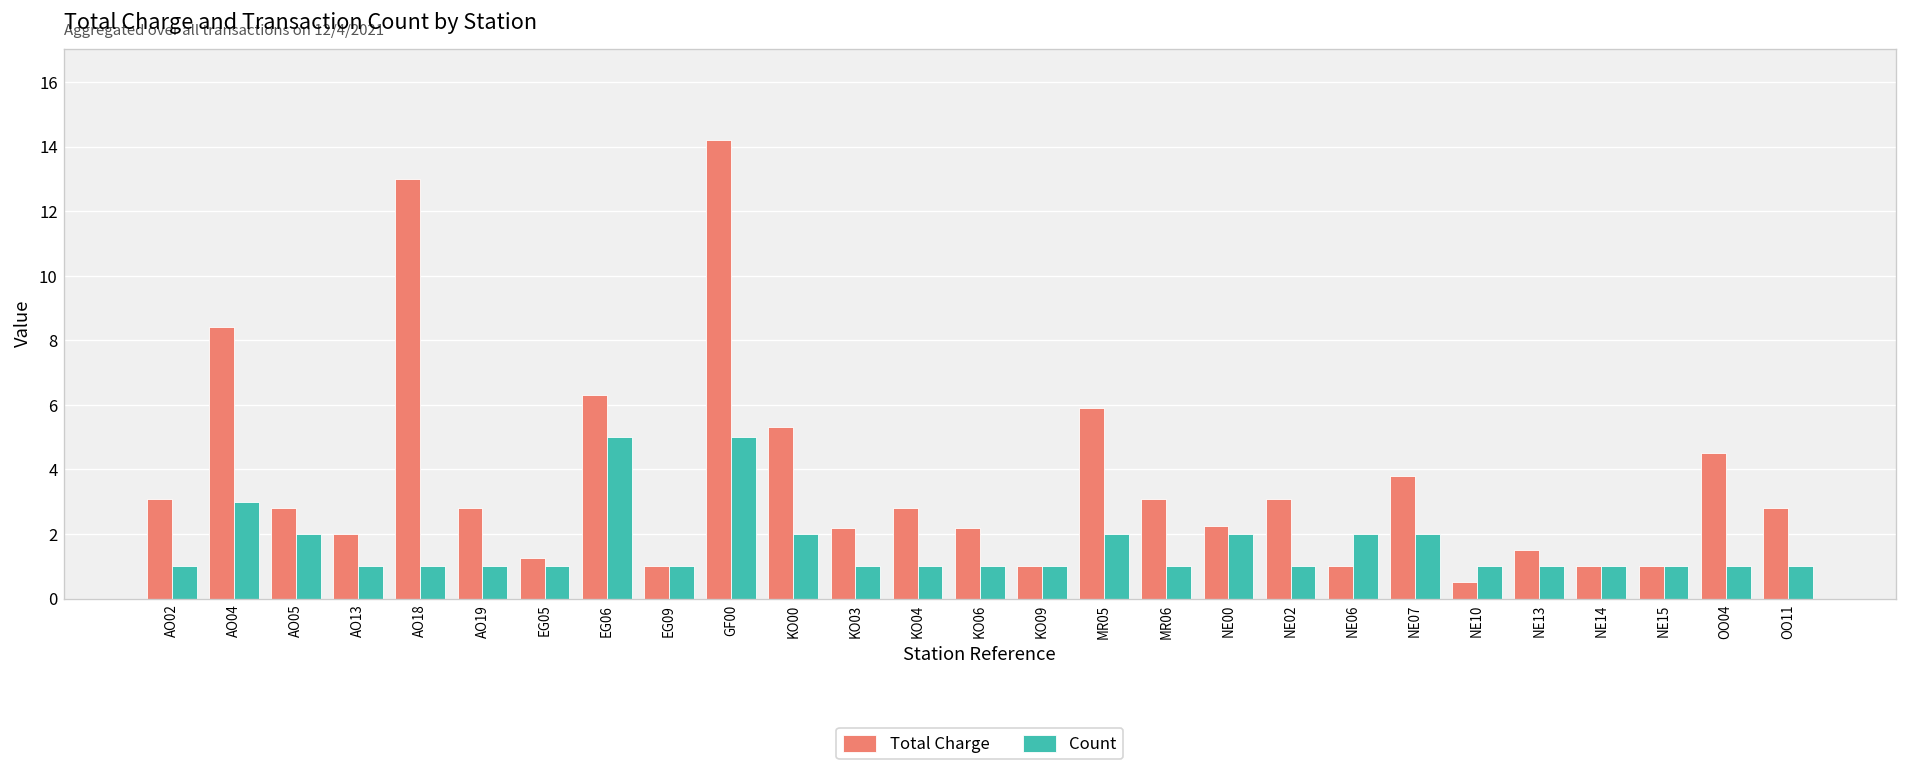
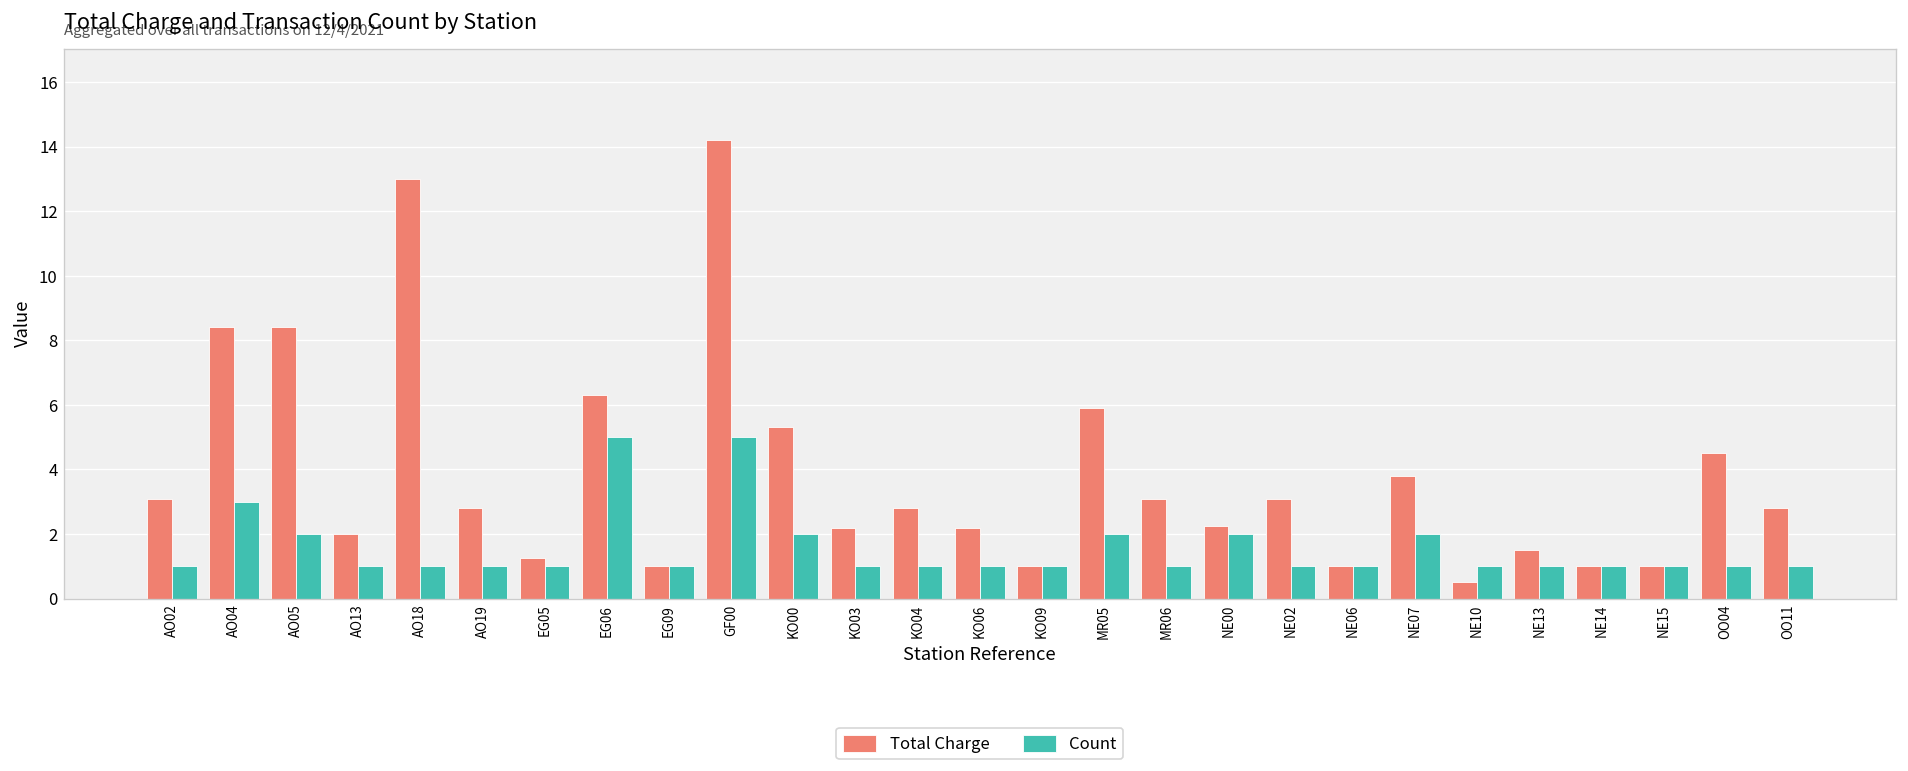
  {
    "Total Charge": {
      "AO02": 3.1,
      "AO04": 8.4,
-     "AO05": 2.8,
+     "AO05": 8.4,
      "AO13": 2.0,
      "AO18": 13.0,
      "AO19": 2.8,
      "EG05": 1.3,
      "EG06": 6.3,
      "EG09": 1.0,
      "GF00": 14.2,
      "KO00": 5.3,
      "KO03": 2.2,
      "KO04": 2.8,
      "KO06": 2.2,
      "KO09": 1.0,
      "MR05": 5.9,
      "MR06": 3.1,
      "NE00": 2.3,
      "NE02": 3.1,
      "NE06": 1.0,
      "NE07": 3.8,
      "NE10": 0.5,
      "NE13": 1.5,
      "NE14": 1.0,
      "NE15": 1.0,
      "OO04": 4.5,
      "OO11": 2.8
    },
    "Count": {
      "AO02": 1,
      "AO04": 3,
      "AO05": 2,
      "AO13": 1,
      "AO18": 1,
      "AO19": 1,
      "EG05": 1,
      "EG06": 5,
      "EG09": 1,
      "GF00": 5,
      "KO00": 2,
      "KO03": 1,
      "KO04": 1,
      "KO06": 1,
      "KO09": 1,
      "MR05": 2,
      "MR06": 1,
      "NE00": 2,
      "NE02": 1,
-     "NE06": 2,
+     "NE06": 1,
      "NE07": 2,
      "NE10": 1,
      "NE13": 1,
      "NE14": 1,
      "NE15": 1,
      "OO04": 1,
      "OO11": 1
    }
  }
